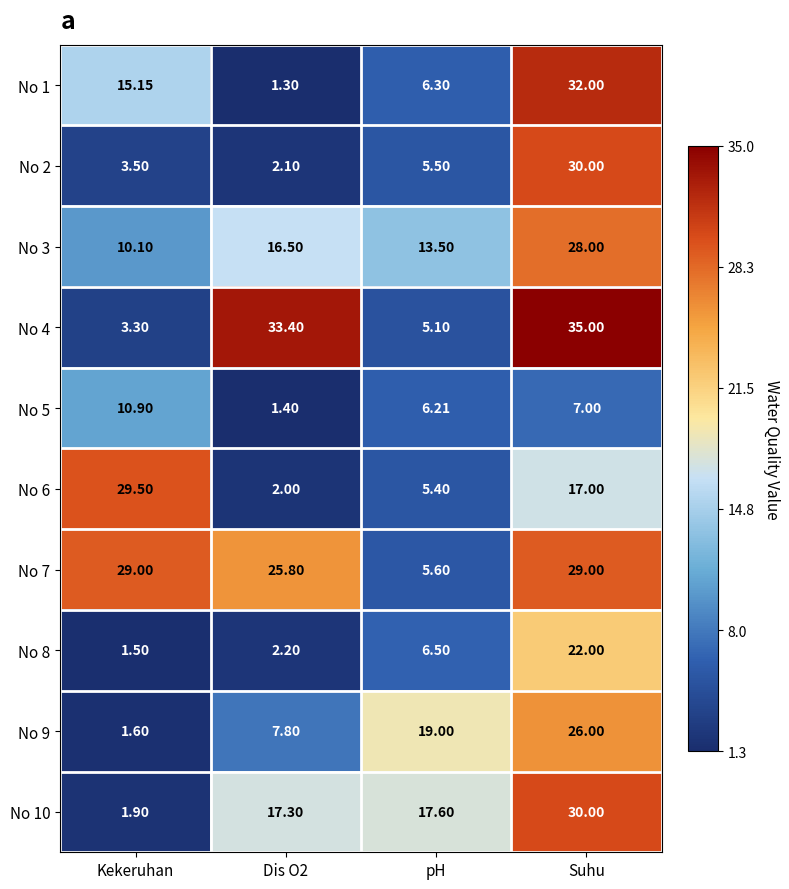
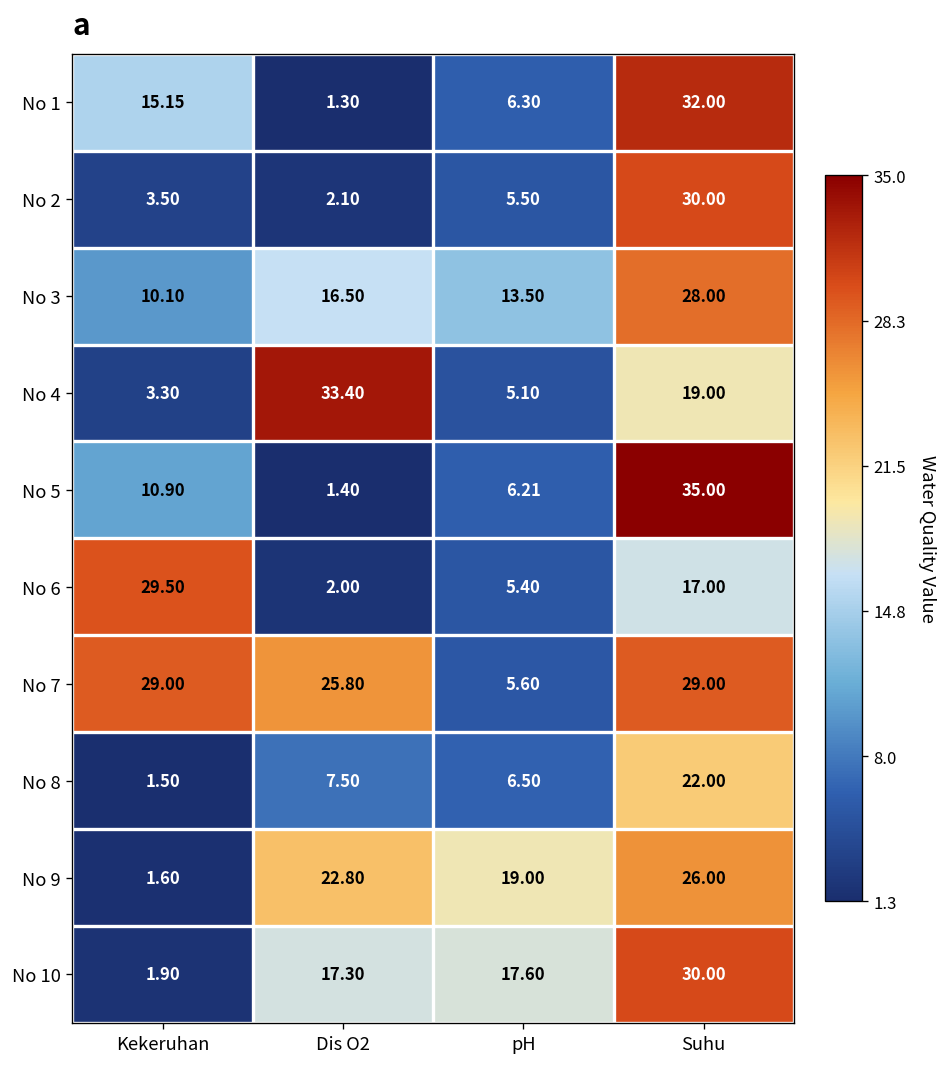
  {
    "No 1": {
      "Kekeruhan": 15.15,
      "Dis O2": 1.30,
      "pH": 6.30,
      "Suhu": 32.00
    },
    "No 2": {
      "Kekeruhan": 3.50,
      "Dis O2": 2.10,
      "pH": 5.50,
      "Suhu": 30.00
    },
    "No 3": {
      "Kekeruhan": 10.10,
      "Dis O2": 16.50,
      "pH": 13.50,
      "Suhu": 28.00
    },
    "No 4": {
      "Kekeruhan": 3.30,
      "Dis O2": 33.40,
      "pH": 5.10,
-     "Suhu": 35.00
+     "Suhu": 19.00
    },
    "No 5": {
      "Kekeruhan": 10.90,
      "Dis O2": 1.40,
      "pH": 6.21,
-     "Suhu": 7.00
+     "Suhu": 35.00
    },
    "No 6": {
      "Kekeruhan": 29.50,
      "Dis O2": 2.00,
      "pH": 5.40,
      "Suhu": 17.00
    },
    "No 7": {
      "Kekeruhan": 29.00,
      "Dis O2": 25.80,
      "pH": 5.60,
      "Suhu": 29.00
    },
    "No 8": {
      "Kekeruhan": 1.50,
-     "Dis O2": 2.20,
+     "Dis O2": 7.50,
      "pH": 6.50,
      "Suhu": 22.00
    },
    "No 9": {
      "Kekeruhan": 1.60,
-     "Dis O2": 7.80,
+     "Dis O2": 22.80,
      "pH": 19.00,
      "Suhu": 26.00
    },
    "No 10": {
      "Kekeruhan": 1.90,
      "Dis O2": 17.30,
      "pH": 17.60,
      "Suhu": 30.00
    }
  }
